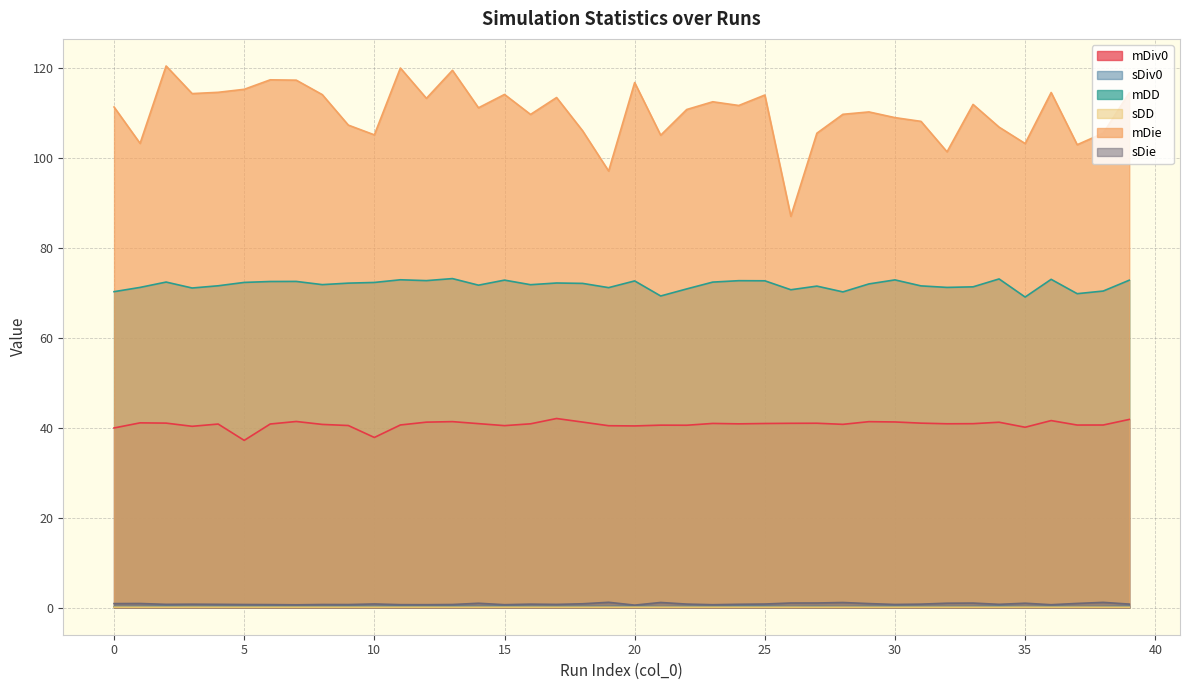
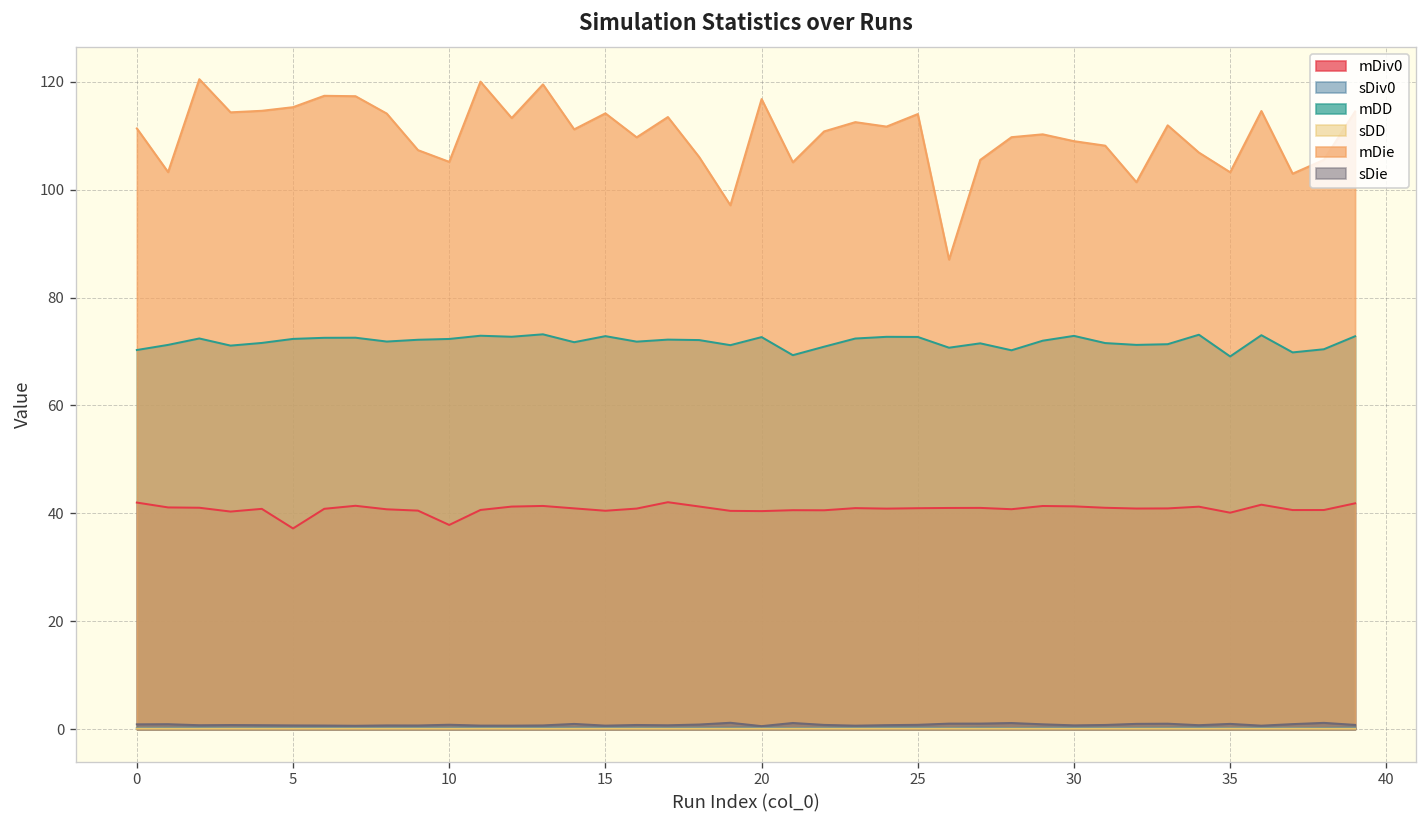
  {
    "mDiv0": {
-     "0": 40,
+     "0": 42,
      "5": 37,
      "10": 38,
      "15": 40,
      "20": 40,
      "25": 41,
      "30": 41,
      "35": 40
    }
  }
